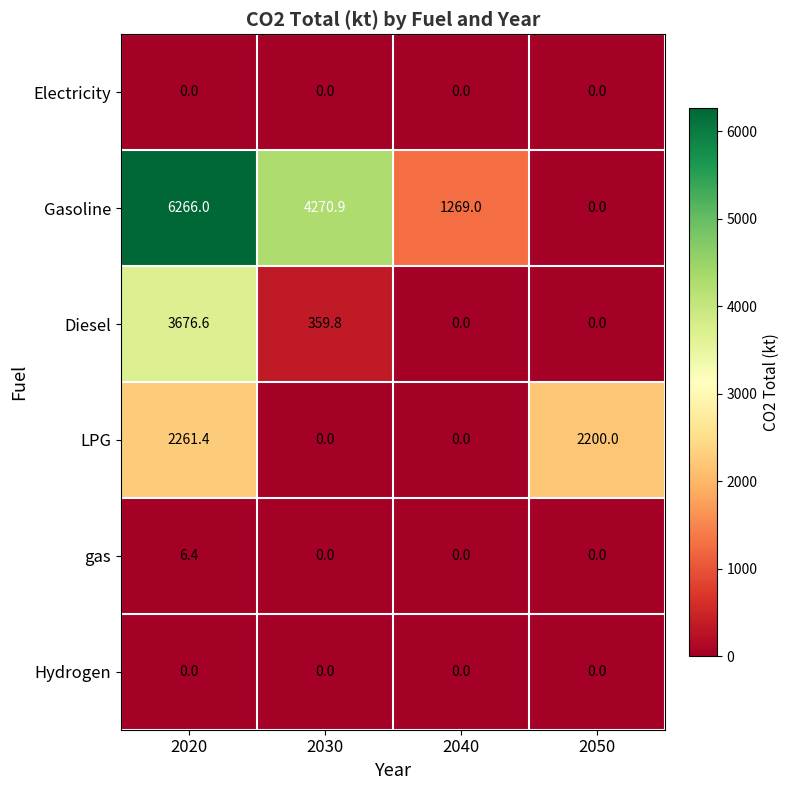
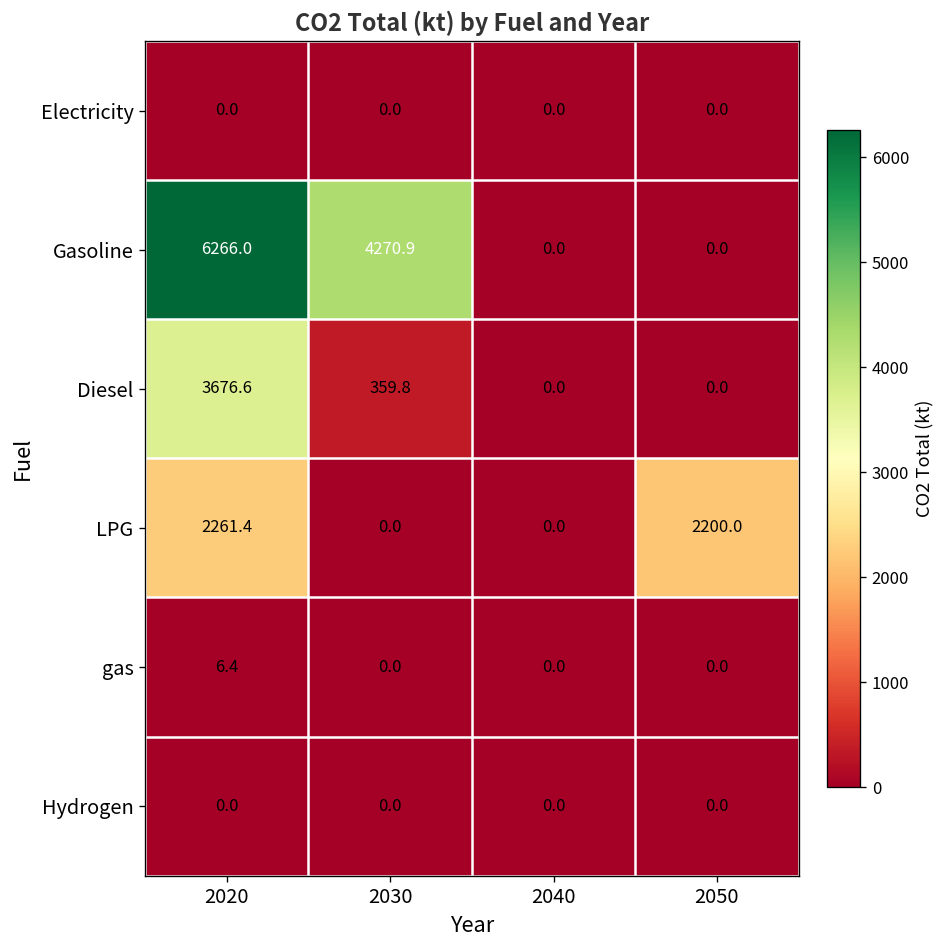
  {
    "Electricity": {
      "2020": 0.0,
      "2030": 0.0,
      "2040": 0.0,
      "2050": 0.0
    },
    "Gasoline": {
      "2020": 6266.0,
      "2030": 4270.9,
-     "2040": 1269.0,
+     "2040": 0.0,
      "2050": 0.0
    },
    "Diesel": {
      "2020": 3676.6,
      "2030": 359.8,
      "2040": 0.0,
      "2050": 0.0
    },
    "LPG": {
      "2020": 2261.4,
      "2030": 0.0,
      "2040": 0.0,
      "2050": 2200.0
    },
    "gas": {
      "2020": 6.4,
      "2030": 0.0,
      "2040": 0.0,
      "2050": 0.0
    },
    "Hydrogen": {
      "2020": 0.0,
      "2030": 0.0,
      "2040": 0.0,
      "2050": 0.0
    }
  }
